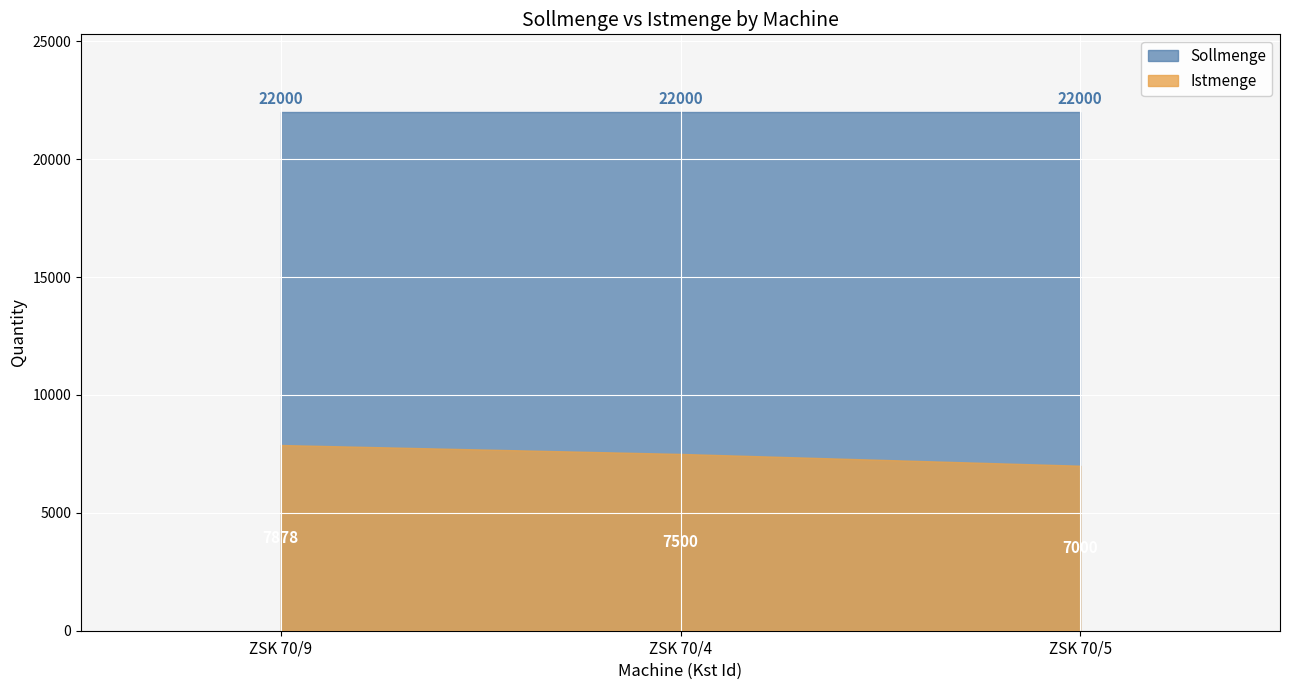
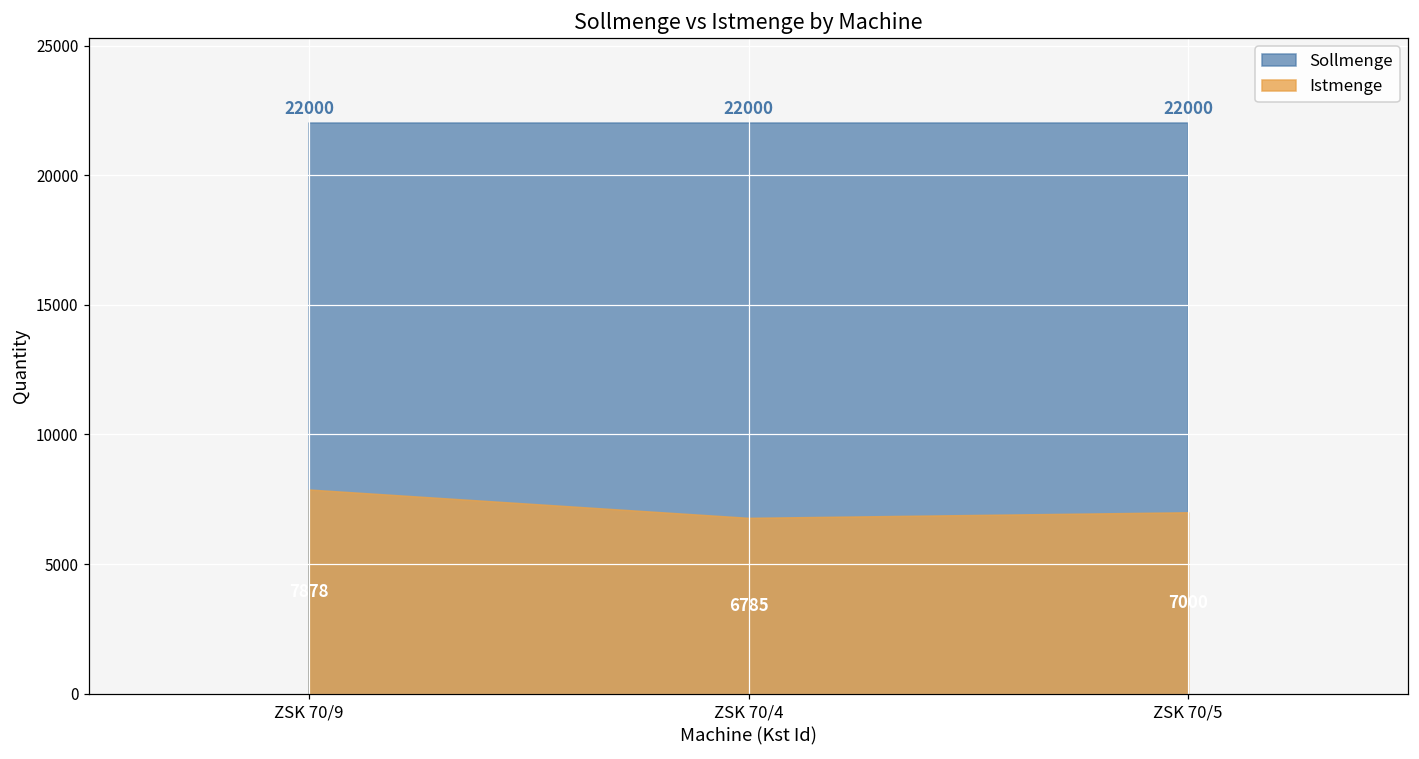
  {
    "Istmenge": {
-     "ZSK 70/4": 7500
+     "ZSK 70/4": 6785
    }
  }
